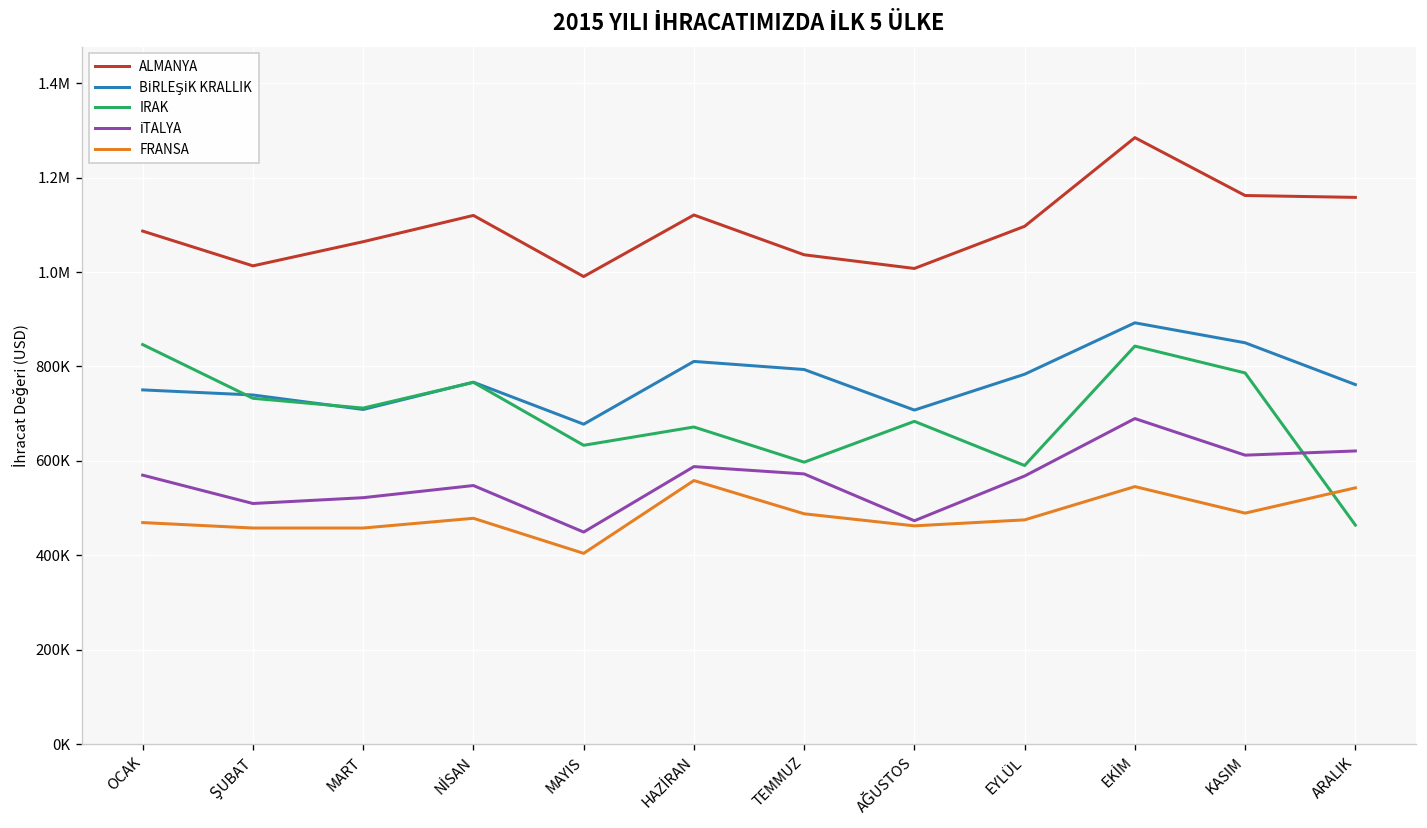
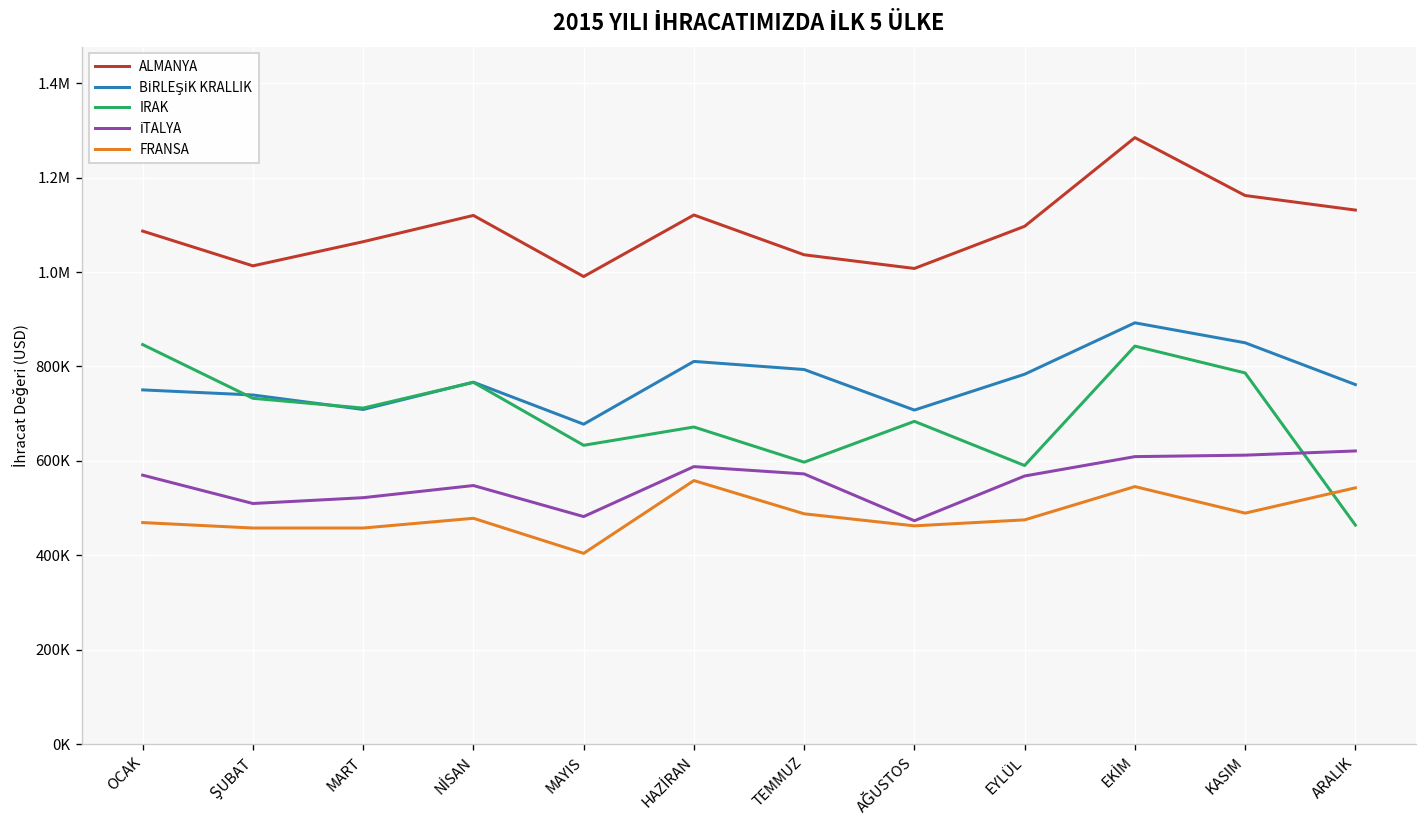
  {
    "ALMANYA": {
      "OCAK": 1090000,
      "ŞUBAT": 1010000,
      "MART": 1060000,
      "NİSAN": 1120000,
      "MAYIS": 990000,
      "HAZİRAN": 1120000,
      "TEMMUZ": 1040000,
      "AĞUSTOS": 1010000,
      "EYLÜL": 1100000,
      "EKİM": 1280000,
      "KASIM": 1160000,
-     "ARALIK": 1160000
+     "ARALIK": 1130000
    },
    "BİRLEŞİK KRALLIK": {
      "OCAK": 750000,
      "ŞUBAT": 740000,
      "MAYIS": 680000,
      "HAZİRAN": 810000,
      "TEMMUZ": 790000,
      "AĞUSTOS": 710000,
      "EYLÜL": 780000,
      "EKİM": 890000,
      "KASIM": 850000,
      "ARALIK": 760000
    },
    "IRAK": {
      "OCAK": 850000,
      "ŞUBAT": 730000,
      "MAYIS": 630000,
      "HAZİRAN": 670000,
      "TEMMUZ": 600000,
      "AĞUSTOS": 680000,
      "EYLÜL": 590000,
      "EKİM": 840000,
      "KASIM": 790000,
      "ARALIK": 460000
    },
    "İTALYA": {
      "OCAK": 570000,
      "ŞUBAT": 510000,
      "MART": 520000,
      "NİSAN": 550000,
-     "MAYIS": 450000,
+     "MAYIS": 480000,
      "HAZİRAN": 590000,
      "TEMMUZ": 570000,
      "AĞUSTOS": 470000,
      "EYLÜL": 570000,
-     "EKİM": 690000,
+     "EKİM": 610000,
      "KASIM": 610000,
      "ARALIK": 620000
    },
    "FRANSA": {
      "OCAK": 470000,
      "ŞUBAT": 460000,
      "MART": 460000,
      "NİSAN": 480000,
      "MAYIS": 400000,
      "HAZİRAN": 560000,
      "TEMMUZ": 490000,
      "AĞUSTOS": 460000,
      "EYLÜL": 480000,
      "EKİM": 550000,
      "KASIM": 490000,
      "ARALIK": 540000
    }
  }
